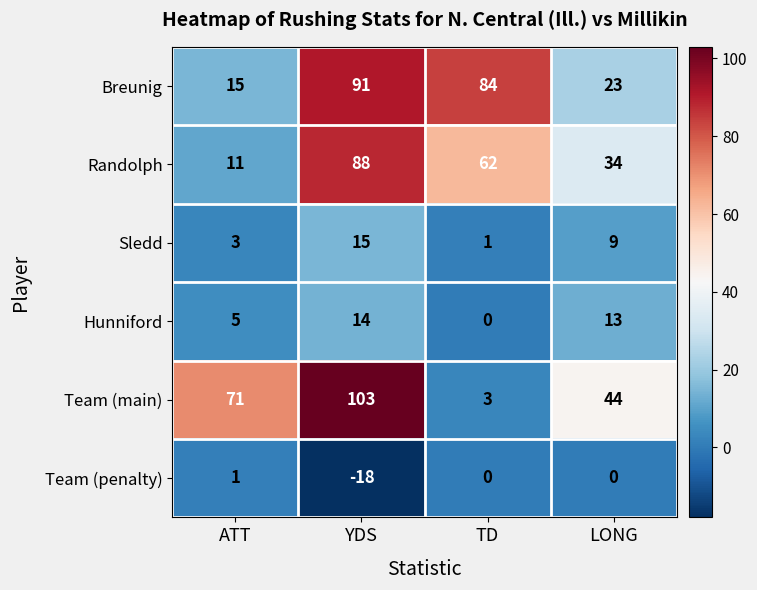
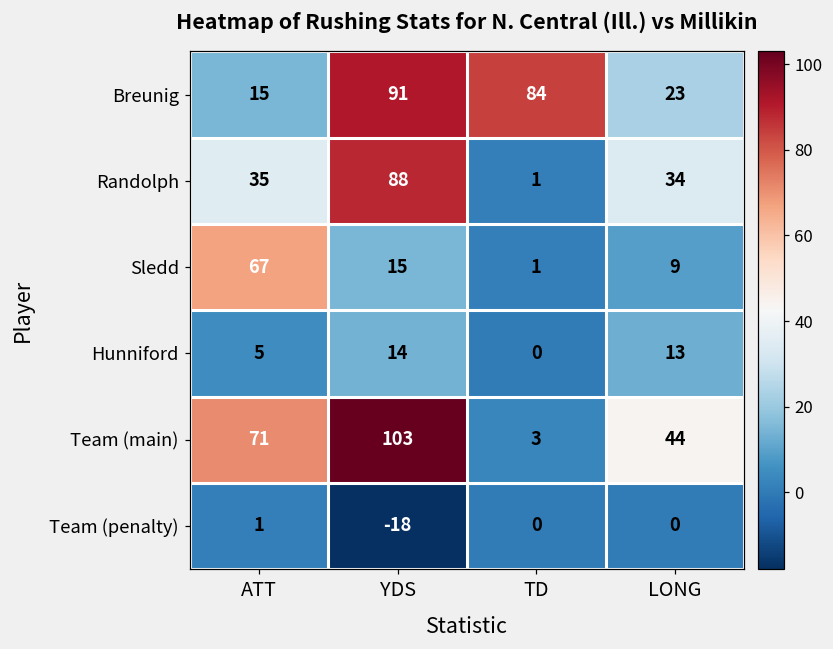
  {
    "Breunig": {
      "ATT": 15,
      "YDS": 91,
      "TD": 84,
      "LONG": 23
    },
    "Randolph": {
-     "ATT": 11,
+     "ATT": 35,
      "YDS": 88,
-     "TD": 62,
+     "TD": 1,
      "LONG": 34
    },
    "Sledd": {
-     "ATT": 3,
+     "ATT": 67,
      "YDS": 15,
      "TD": 1,
      "LONG": 9
    },
    "Hunniford": {
      "ATT": 5,
      "YDS": 14,
      "TD": 0,
      "LONG": 13
    },
    "Team (main)": {
      "ATT": 71,
      "YDS": 103,
      "TD": 3,
      "LONG": 44
    },
    "Team (penalty)": {
      "ATT": 1,
      "YDS": -18,
      "TD": 0,
      "LONG": 0
    }
  }
